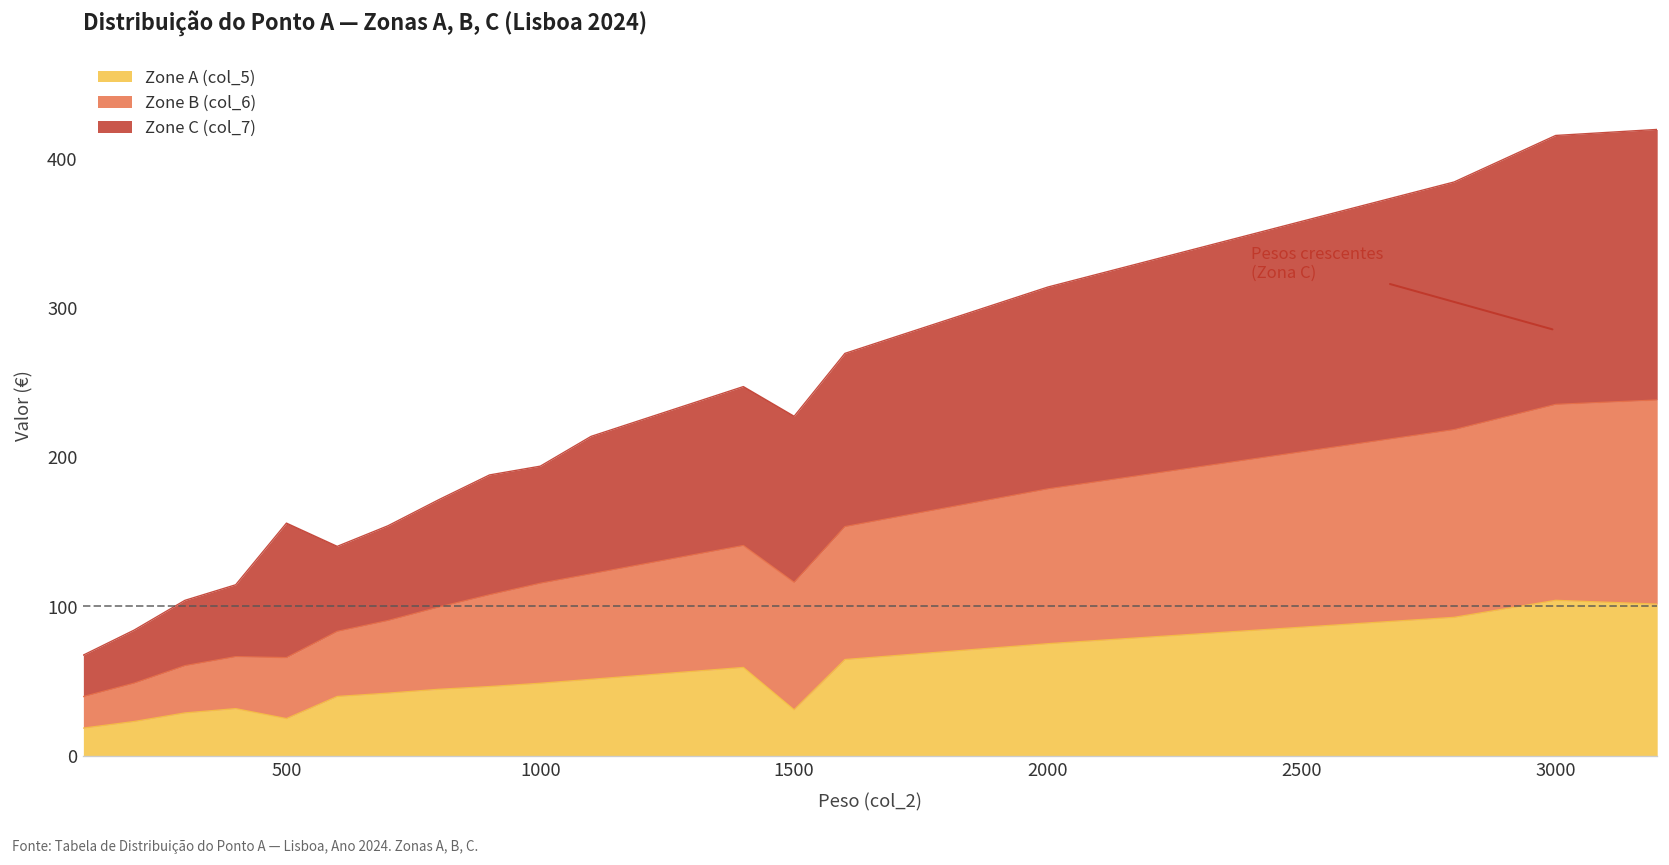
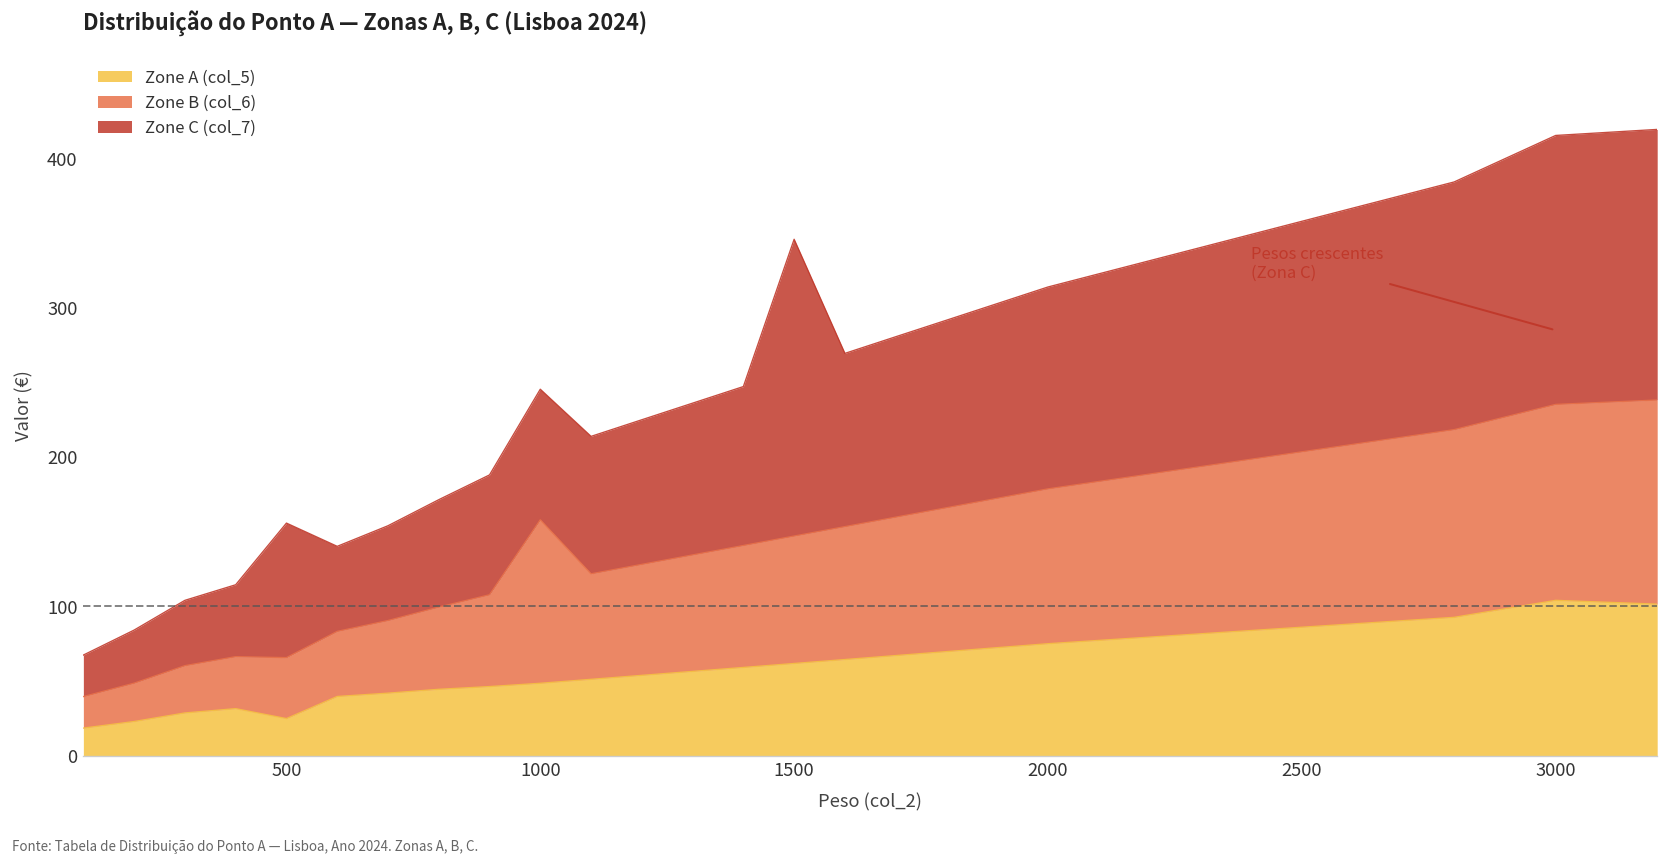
  {
    "Zone A (col_5)": {
      "500": 25,
      "1000": 49,
-     "1500": 31,
+     "1500": 62,
      "2000": 75,
      "3000": 104
    },
    "Zone B (col_6)": {
      "500": 41,
-     "1000": 67,
+     "1000": 109,
      "1500": 85,
      "2000": 104,
      "3000": 131
    },
    "Zone C (col_7)": {
      "500": 90,
-     "1000": 78,
-     "1500": 111,
+     "1000": 87,
+     "1500": 199,
      "2000": 135,
      "3000": 180
    }
  }
